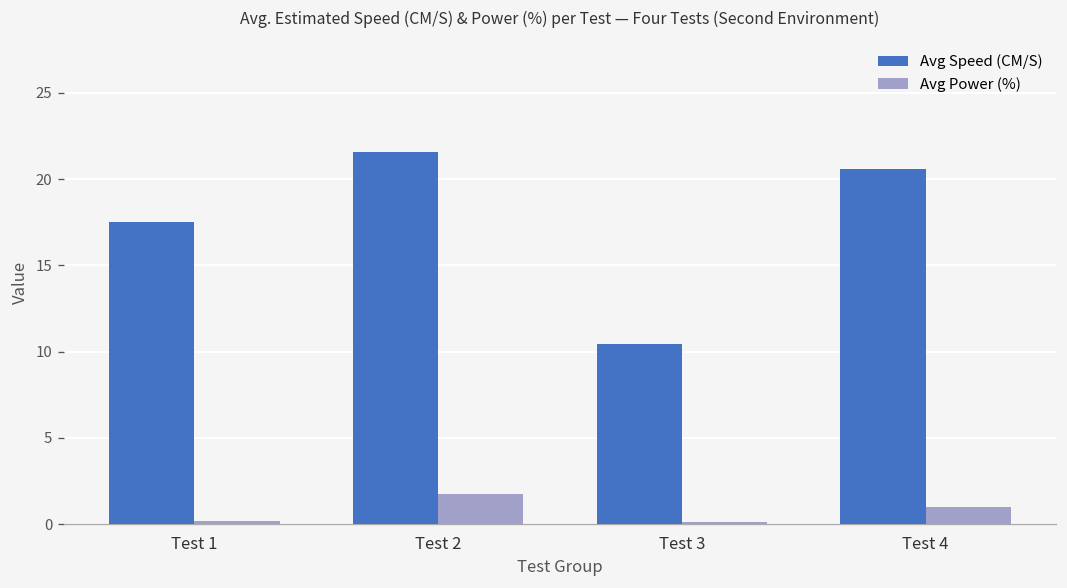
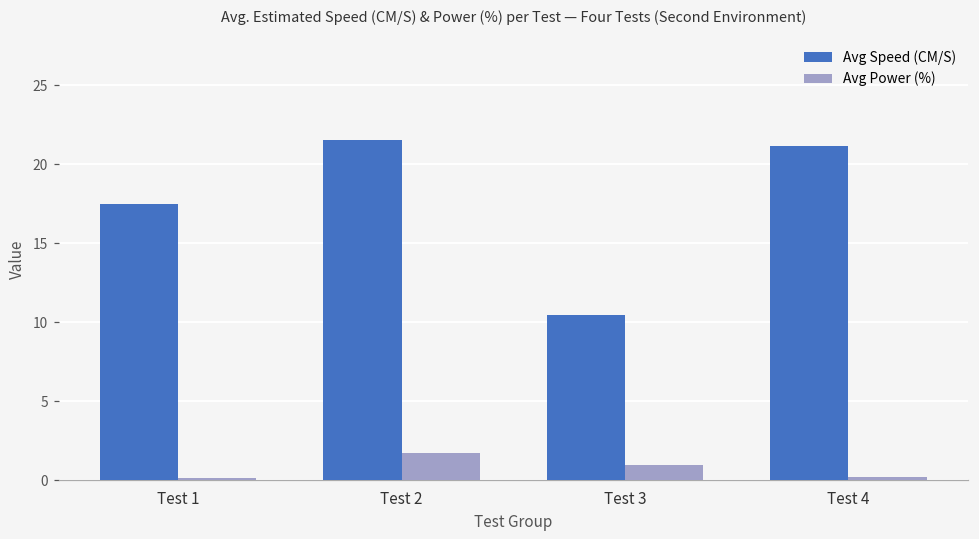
  {
    "Avg Speed (CM/S)": {
      "Test 1": 17.5,
      "Test 2": 21.5,
      "Test 3": 10.4,
-     "Test 4": 20.6
+     "Test 4": 21.2
    },
    "Avg Power (%)": {
      "Test 2": 1.7,
-     "Test 3": 0.1,
-     "Test 4": 1.0
+     "Test 3": 1.0,
+     "Test 4": 0.2
    }
  }
